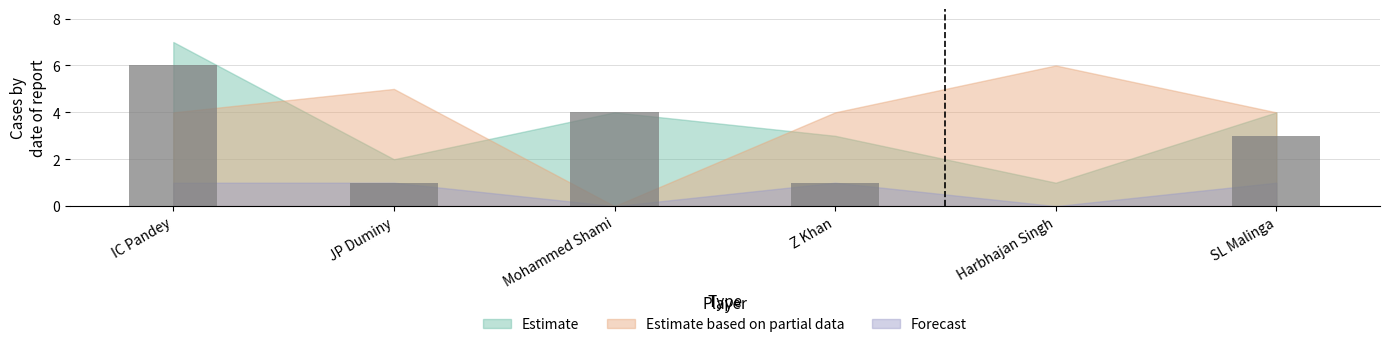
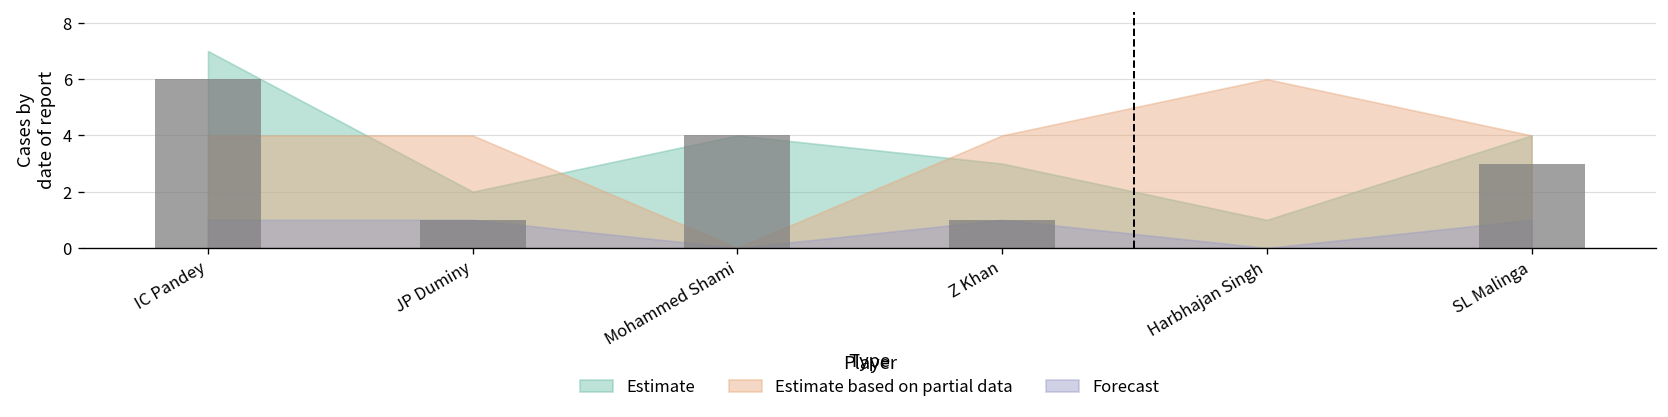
  {
    "Estimate based on partial data": {
      "IC Pandey": 4,
-     "JP Duminy": 5,
+     "JP Duminy": 4,
      "Z Khan": 4,
      "Harbhajan Singh": 6
    }
  }
